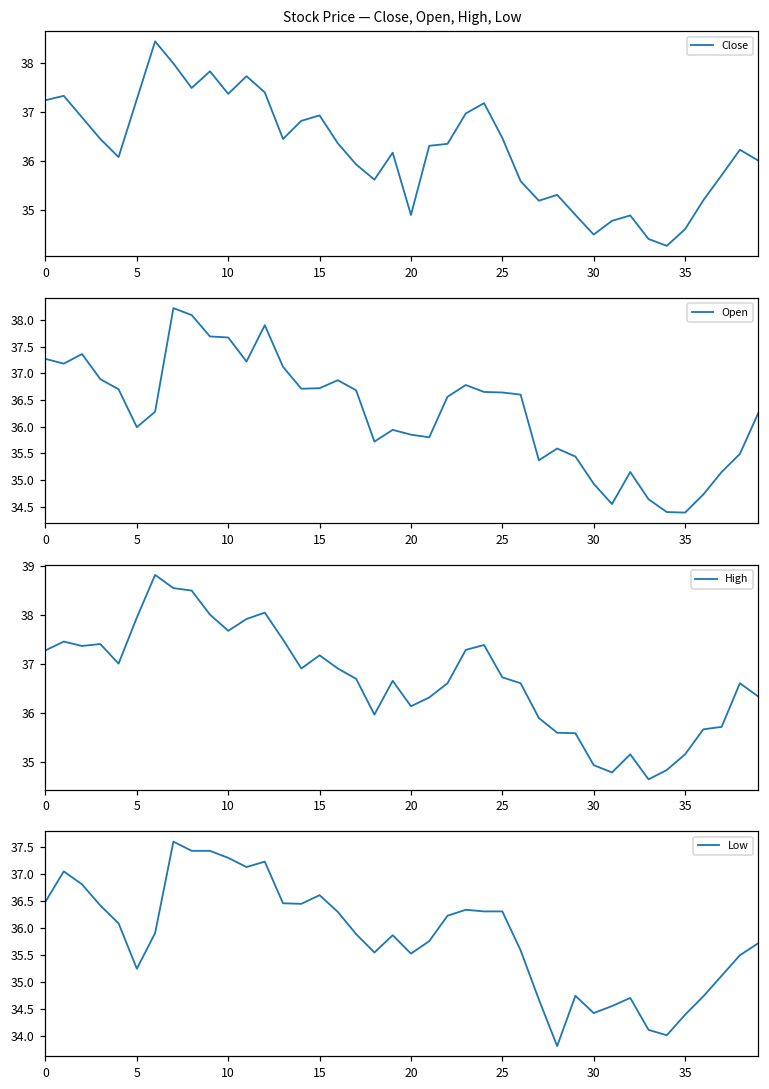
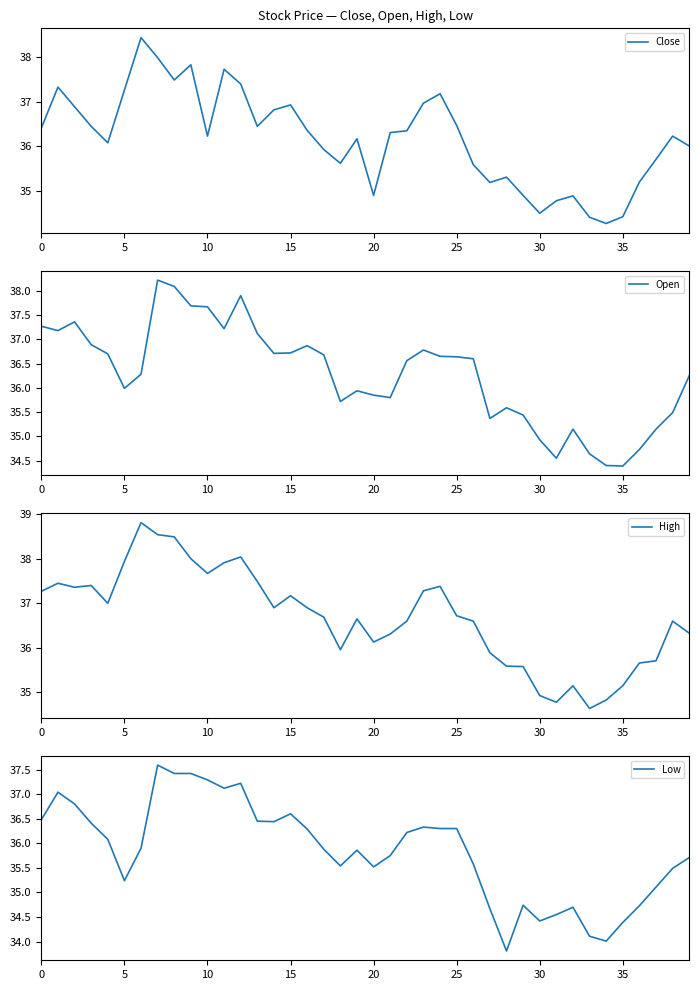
  {
    "Stock Price — Close, Open, High, Low": {
-     "0": 37.2,
+     "0": 36.4,
      "5": 37.3,
-     "10": 37.4,
+     "10": 36.2,
      "15": 36.9,
      "20": 34.9,
      "25": 36.5,
      "30": 34.5,
-     "35": 34.6
+     "35": 34.4
    }
  }
